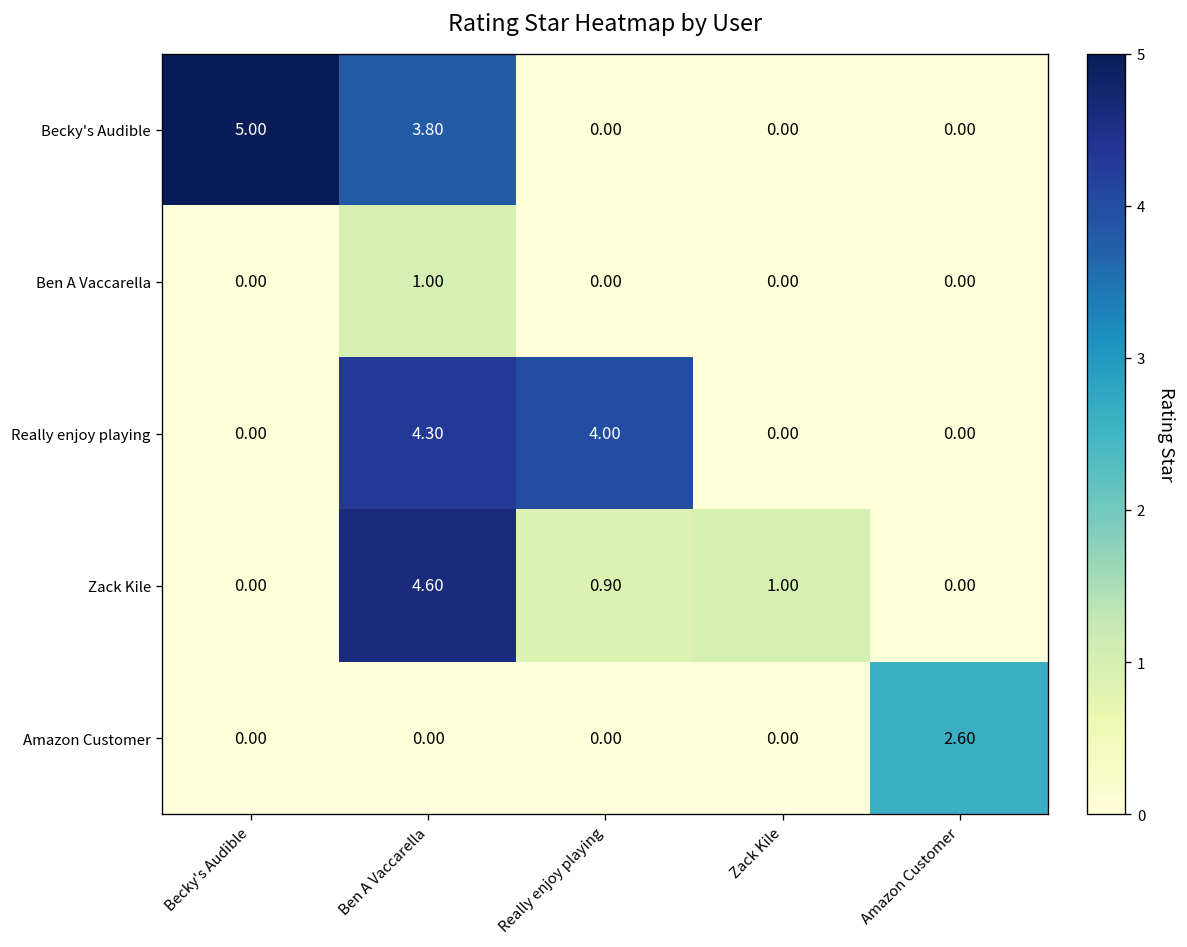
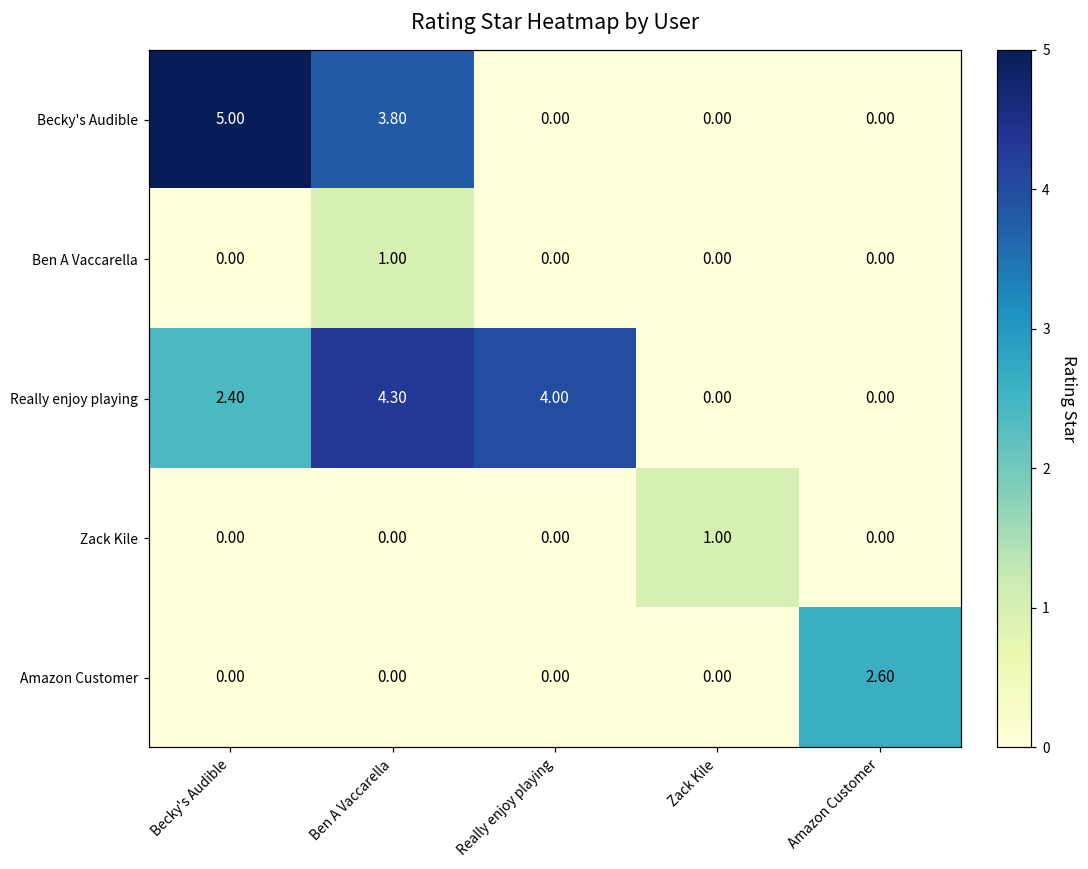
  {
    "Becky's Audible": {
      "Becky's Audible": 5.00,
      "Ben A Vaccarella": 3.80,
      "Really enjoy playing": 0.00,
      "Zack Kile": 0.00,
      "Amazon Customer": 0.00
    },
    "Ben A Vaccarella": {
      "Becky's Audible": 0.00,
      "Ben A Vaccarella": 1.00,
      "Really enjoy playing": 0.00,
      "Zack Kile": 0.00,
      "Amazon Customer": 0.00
    },
    "Really enjoy playing": {
-     "Becky's Audible": 0.00,
+     "Becky's Audible": 2.40,
      "Ben A Vaccarella": 4.30,
      "Really enjoy playing": 4.00,
      "Zack Kile": 0.00,
      "Amazon Customer": 0.00
    },
    "Zack Kile": {
      "Becky's Audible": 0.00,
-     "Ben A Vaccarella": 4.60,
-     "Really enjoy playing": 0.90,
+     "Ben A Vaccarella": 0.00,
+     "Really enjoy playing": 0.00,
      "Zack Kile": 1.00,
      "Amazon Customer": 0.00
    },
    "Amazon Customer": {
      "Becky's Audible": 0.00,
      "Ben A Vaccarella": 0.00,
      "Really enjoy playing": 0.00,
      "Zack Kile": 0.00,
      "Amazon Customer": 2.60
    }
  }
